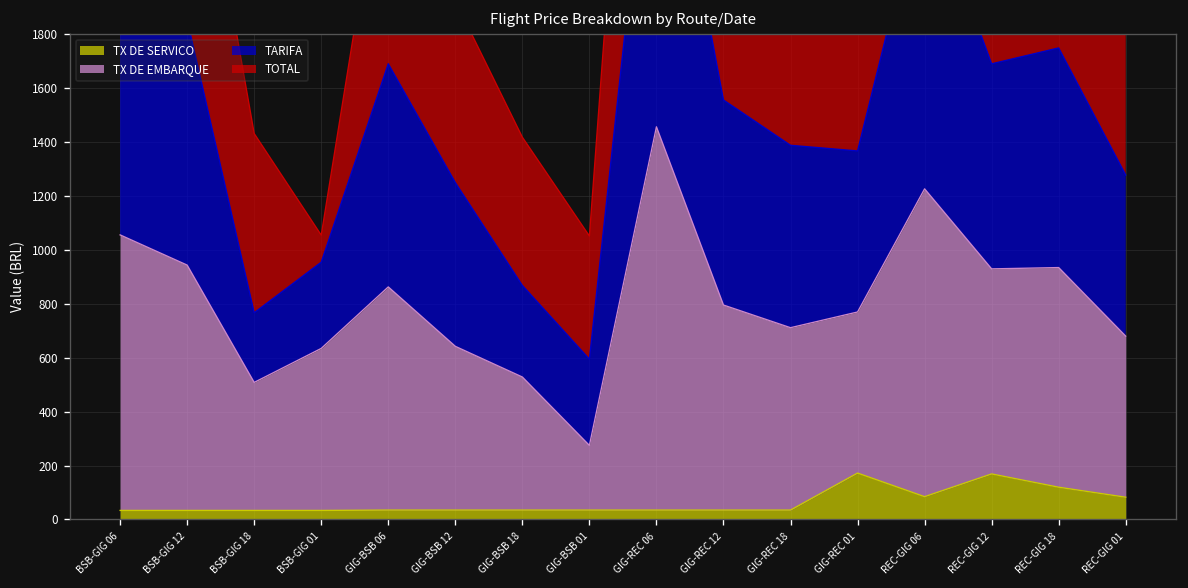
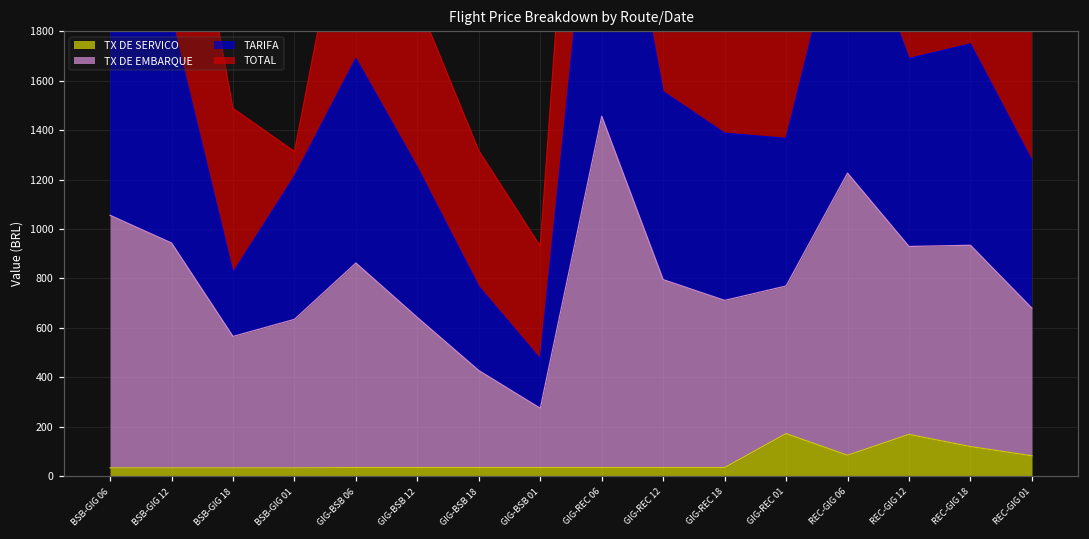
  {
    "TX DE SERVICO": {
      "BSB-GIG 06": 30,
      "BSB-GIG 12": 30,
      "BSB-GIG 18": 30,
      "BSB-GIG 01": 30,
      "GIG-BSB 06": 30,
      "GIG-BSB 12": 30,
      "GIG-BSB 18": 30,
      "GIG-BSB 01": 30,
      "GIG-REC 06": 30,
      "GIG-REC 12": 30,
      "GIG-REC 18": 30,
      "GIG-REC 01": 170,
      "REC-GIG 06": 80,
      "REC-GIG 12": 170,
      "REC-GIG 18": 120,
      "REC-GIG 01": 80
    },
    "TX DE EMBARQUE": {
      "BSB-GIG 06": 1020,
      "BSB-GIG 12": 910,
-     "BSB-GIG 18": 470,
+     "BSB-GIG 18": 530,
      "BSB-GIG 01": 600,
      "GIG-BSB 06": 830,
      "GIG-BSB 12": 610,
-     "GIG-BSB 18": 490,
+     "GIG-BSB 18": 390,
      "GIG-BSB 01": 240,
      "GIG-REC 06": 1420,
      "GIG-REC 12": 760,
      "GIG-REC 18": 680,
      "GIG-REC 01": 600,
      "REC-GIG 06": 1140,
      "REC-GIG 12": 760,
      "REC-GIG 18": 810,
      "REC-GIG 01": 600
    },
    "TARIFA": {
      "BSB-GIG 18": 260,
-     "BSB-GIG 01": 320,
+     "BSB-GIG 01": 580,
      "GIG-BSB 06": 830,
      "GIG-BSB 12": 610,
      "GIG-BSB 18": 340,
-     "GIG-BSB 01": 320,
+     "GIG-BSB 01": 200,
      "GIG-REC 12": 760,
      "GIG-REC 18": 680,
      "GIG-REC 01": 600,
      "REC-GIG 12": 760,
      "REC-GIG 18": 810,
      "REC-GIG 01": 600
    },
    "TOTAL": {
      "BSB-GIG 18": 660,
      "BSB-GIG 01": 100,
      "GIG-BSB 18": 550,
      "GIG-BSB 01": 460
    }
  }
